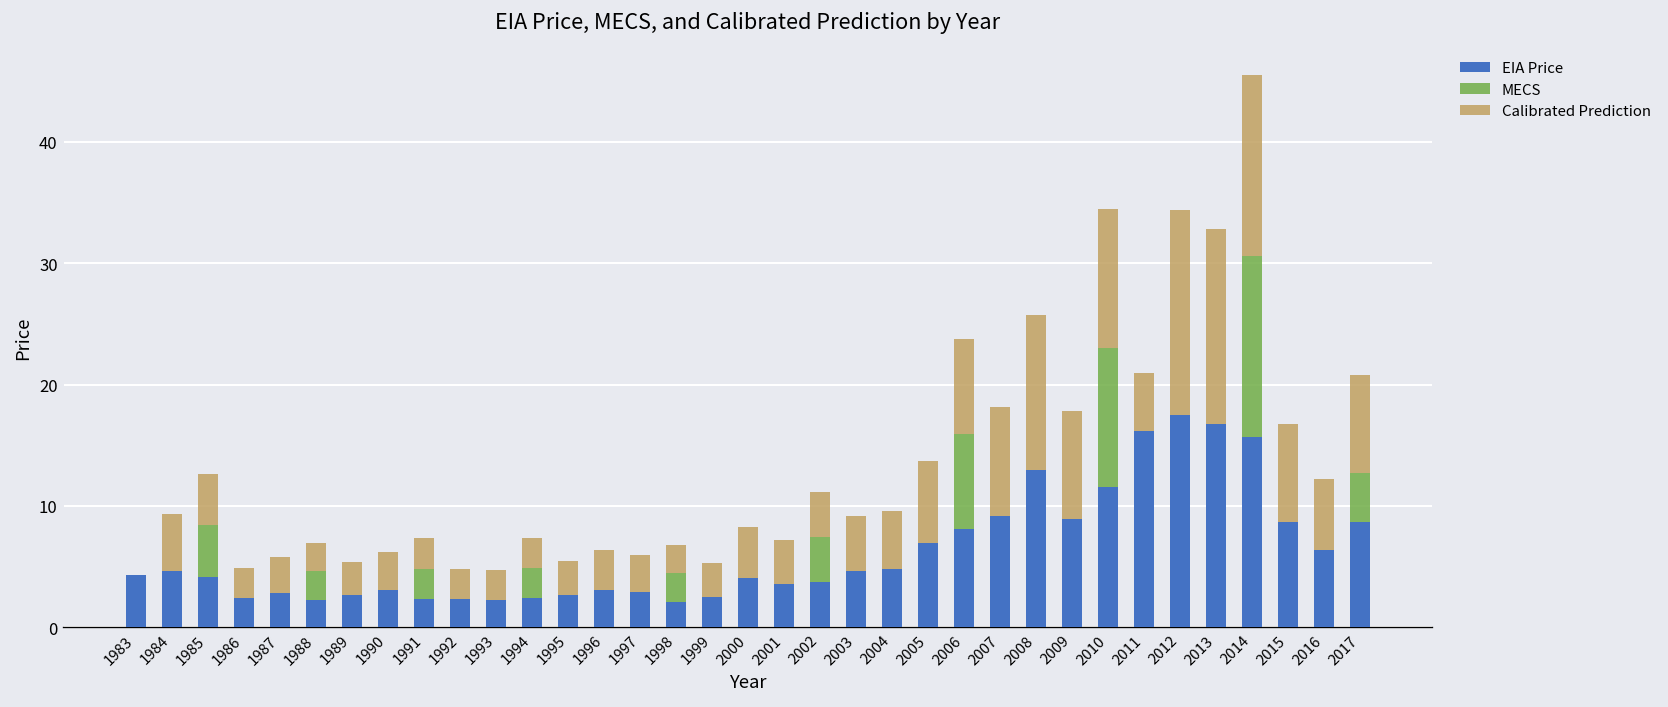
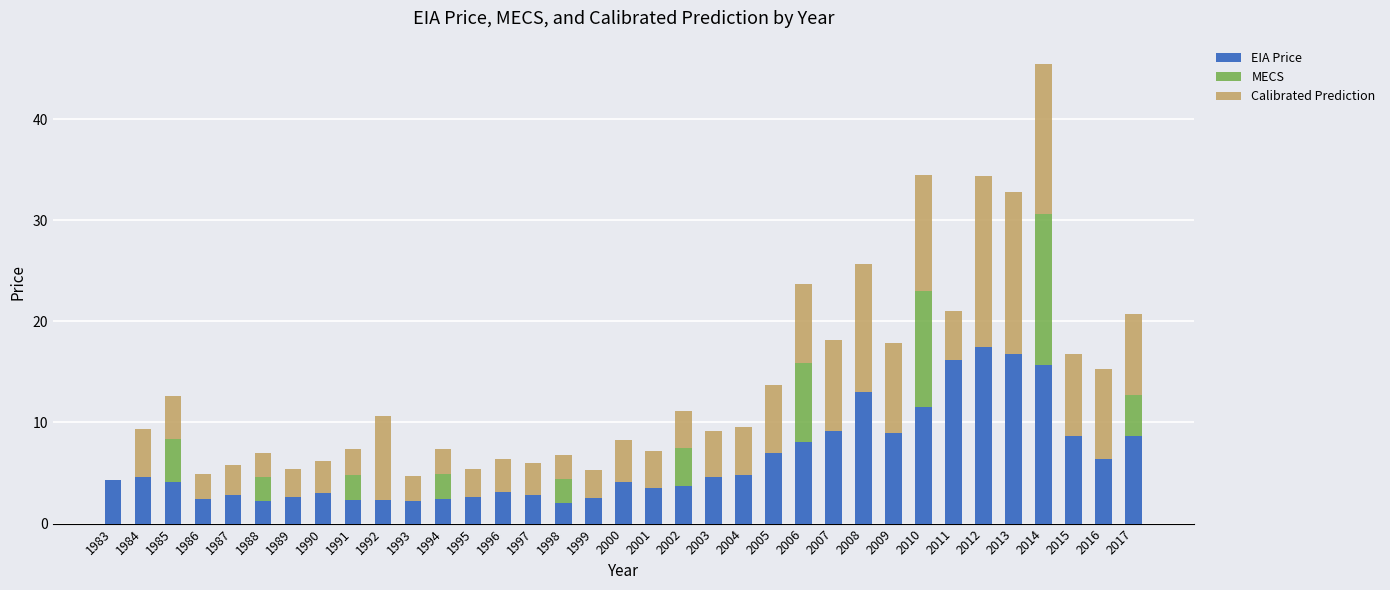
  {
    "EIA Price": {
      "1983": 4.4,
      "1984": 4.7,
      "1985": 4.2,
      "1986": 2.4,
      "1987": 2.9,
      "1988": 2.3,
      "1989": 2.6,
      "1990": 3.0,
      "1991": 2.3,
      "1992": 2.3,
      "1993": 2.3,
      "1994": 2.4,
      "1995": 2.7,
      "1996": 3.1,
      "1997": 2.9,
      "1998": 2.1,
      "1999": 2.5,
      "2000": 4.1,
      "2001": 3.6,
      "2002": 3.8,
      "2003": 4.7,
      "2004": 4.8,
      "2005": 7.0,
      "2006": 8.1,
      "2007": 9.2,
      "2008": 13.0,
      "2009": 9.0,
      "2010": 11.6,
      "2011": 16.2,
      "2012": 17.5,
      "2013": 16.7,
      "2014": 15.7,
      "2015": 8.7,
      "2016": 6.4,
      "2017": 8.7
    },
    "MECS": {
      "1983": 0.0,
      "1984": 0.0,
      "1985": 4.2,
      "1986": 0.0,
      "1987": 0.0,
      "1988": 2.4,
      "1989": 0.0,
      "1990": 0.0,
      "1991": 2.5,
      "1992": 0.0,
      "1993": 0.0,
      "1994": 2.5,
      "1995": 0.0,
      "1996": 0.0,
      "1997": 0.0,
      "1998": 2.4,
      "1999": 0.0,
      "2000": 0.0,
      "2001": 0.0,
      "2002": 3.7,
      "2003": 0.0,
      "2004": 0.0,
      "2005": 0.0,
      "2006": 7.8,
      "2007": 0.0,
      "2008": 0.0,
      "2009": 0.0,
      "2010": 11.5,
      "2011": 0.0,
      "2012": 0.0,
      "2013": 0.0,
      "2014": 14.9,
      "2015": 0.0,
      "2016": 0.0,
      "2017": 4.0
    },
    "Calibrated Prediction": {
      "1983": 0.0,
      "1984": 4.7,
      "1985": 4.2,
      "1986": 2.5,
      "1987": 2.9,
      "1988": 2.4,
      "1989": 2.8,
      "1990": 3.2,
      "1991": 2.5,
-     "1992": 2.5,
+     "1992": 8.3,
      "1993": 2.4,
      "1994": 2.5,
      "1995": 2.8,
      "1996": 3.3,
      "1997": 3.1,
      "1998": 2.4,
      "1999": 2.7,
      "2000": 4.2,
      "2001": 3.6,
      "2002": 3.7,
      "2003": 4.6,
      "2004": 4.7,
      "2005": 6.7,
      "2006": 7.8,
      "2007": 9.0,
      "2008": 12.7,
      "2009": 8.9,
      "2010": 11.5,
      "2011": 4.8,
      "2012": 16.9,
      "2013": 16.1,
      "2014": 14.9,
      "2015": 8.1,
-     "2016": 5.8,
+     "2016": 8.9,
      "2017": 8.1
    }
  }
